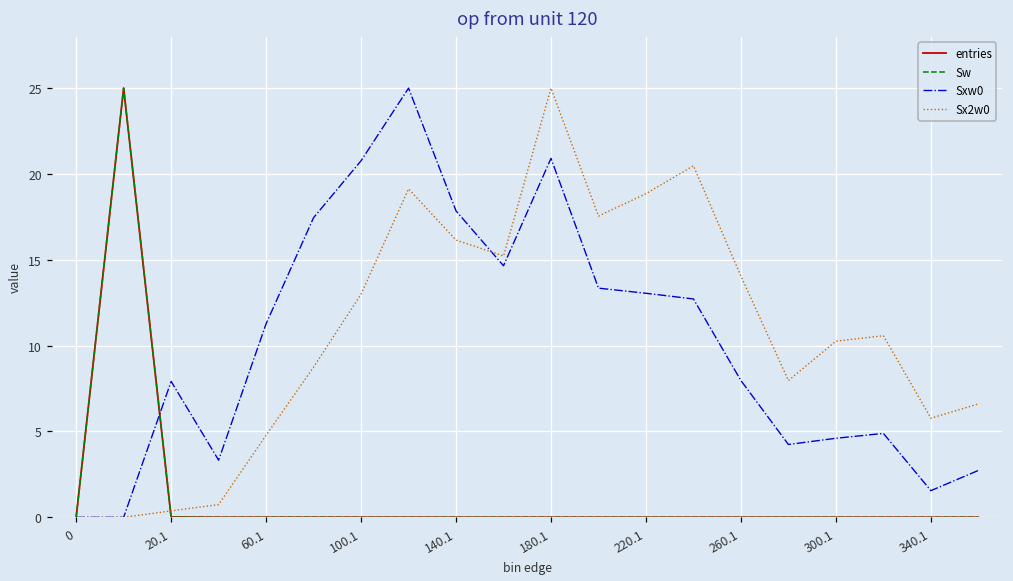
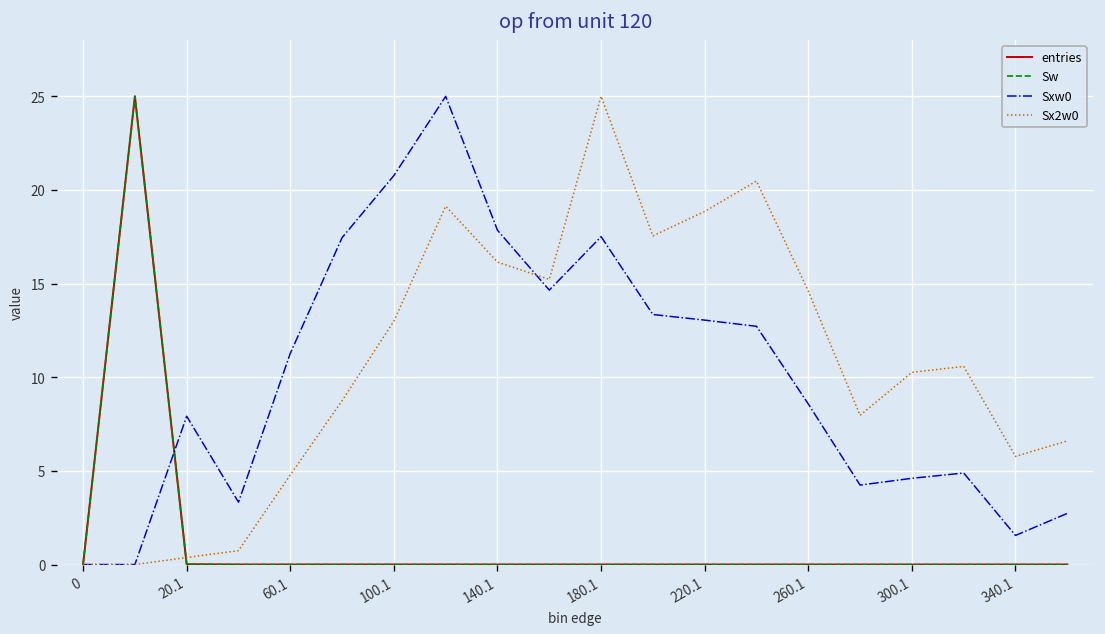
  {
    "Sw": {
      "20.1": 0.0,
      "60.1": 0.0,
      "100.1": 0.0,
      "140.1": 0.0,
      "180.1": 0.0,
      "220.1": 0.0,
      "260.1": 0.0,
      "300.1": 0.0,
      "340.1": 0.0
    },
    "Sxw0": {
      "20.1": 7.9,
      "60.1": 11.3,
      "100.1": 20.8,
      "140.1": 17.8,
-     "180.1": 20.9,
+     "180.1": 17.5,
      "220.1": 13.1,
-     "260.1": 8.0,
+     "260.1": 8.6,
      "300.1": 4.6,
      "340.1": 1.6
    },
    "Sx2w0": {
      "20.1": 0.4,
      "60.1": 4.8,
      "100.1": 13.0,
      "140.1": 16.1,
      "180.1": 25.0,
      "220.1": 18.9,
-     "260.1": 14.0,
+     "260.1": 14.6,
      "300.1": 10.3,
      "340.1": 5.8
    }
  }
